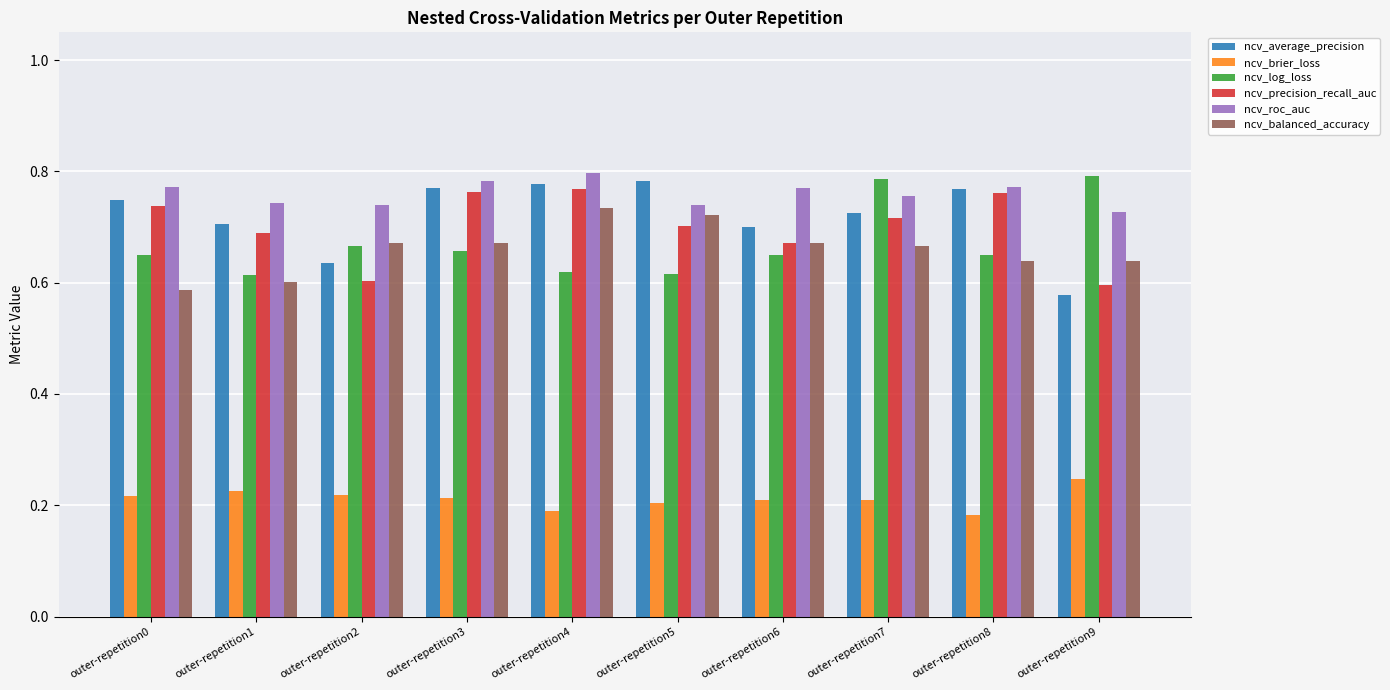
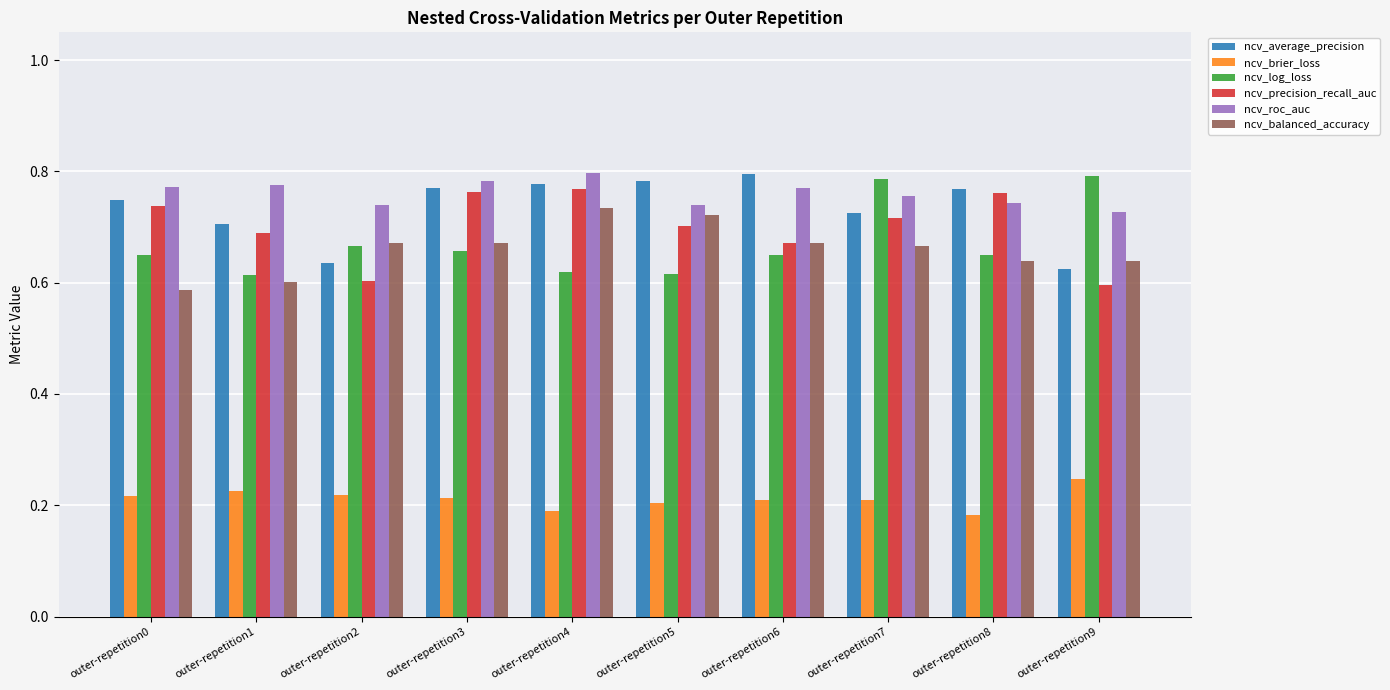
  {
    "ncv_average_precision": {
      "outer-repetition0": 0.75,
      "outer-repetition1": 0.71,
      "outer-repetition2": 0.64,
      "outer-repetition3": 0.77,
      "outer-repetition4": 0.78,
      "outer-repetition5": 0.78,
-     "outer-repetition6": 0.70,
+     "outer-repetition6": 0.80,
      "outer-repetition7": 0.72,
      "outer-repetition8": 0.77,
-     "outer-repetition9": 0.58
+     "outer-repetition9": 0.62
    },
    "ncv_brier_loss": {
      "outer-repetition0": 0.22,
      "outer-repetition1": 0.23,
      "outer-repetition2": 0.22,
      "outer-repetition3": 0.21,
      "outer-repetition4": 0.19,
      "outer-repetition5": 0.20,
      "outer-repetition6": 0.21,
      "outer-repetition7": 0.21,
      "outer-repetition8": 0.18,
      "outer-repetition9": 0.25
    },
    "ncv_log_loss": {
      "outer-repetition0": 0.65,
      "outer-repetition1": 0.61,
      "outer-repetition2": 0.67,
      "outer-repetition3": 0.66,
      "outer-repetition4": 0.62,
      "outer-repetition5": 0.62,
      "outer-repetition6": 0.65,
      "outer-repetition7": 0.79,
      "outer-repetition8": 0.65,
      "outer-repetition9": 0.79
    },
    "ncv_precision_recall_auc": {
      "outer-repetition0": 0.74,
      "outer-repetition1": 0.69,
      "outer-repetition2": 0.60,
      "outer-repetition3": 0.76,
      "outer-repetition4": 0.77,
      "outer-repetition5": 0.70,
      "outer-repetition6": 0.67,
      "outer-repetition7": 0.72,
      "outer-repetition8": 0.76,
      "outer-repetition9": 0.60
    },
    "ncv_roc_auc": {
      "outer-repetition0": 0.77,
-     "outer-repetition1": 0.74,
+     "outer-repetition1": 0.78,
      "outer-repetition2": 0.74,
      "outer-repetition3": 0.78,
      "outer-repetition4": 0.80,
      "outer-repetition5": 0.74,
      "outer-repetition6": 0.77,
      "outer-repetition7": 0.76,
-     "outer-repetition8": 0.77,
+     "outer-repetition8": 0.74,
      "outer-repetition9": 0.73
    },
    "ncv_balanced_accuracy": {
      "outer-repetition0": 0.59,
      "outer-repetition1": 0.60,
      "outer-repetition2": 0.67,
      "outer-repetition3": 0.67,
      "outer-repetition4": 0.73,
      "outer-repetition5": 0.72,
      "outer-repetition6": 0.67,
      "outer-repetition7": 0.67,
      "outer-repetition8": 0.64,
      "outer-repetition9": 0.64
    }
  }
